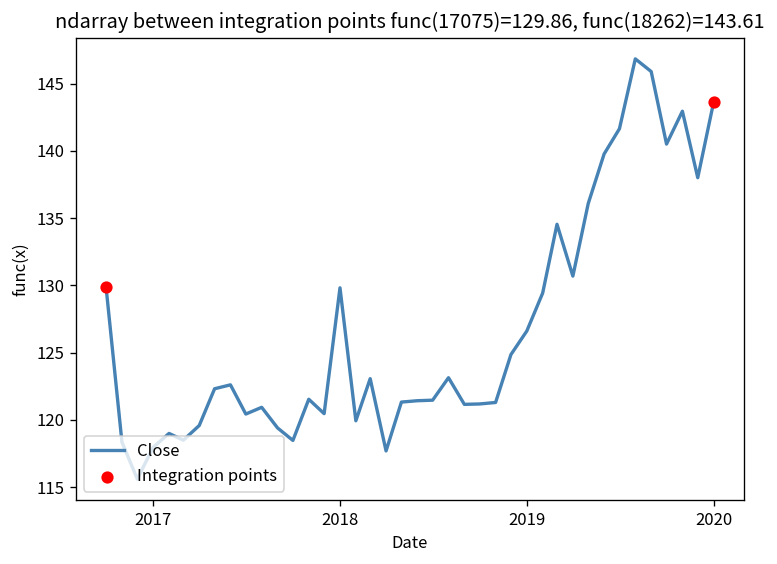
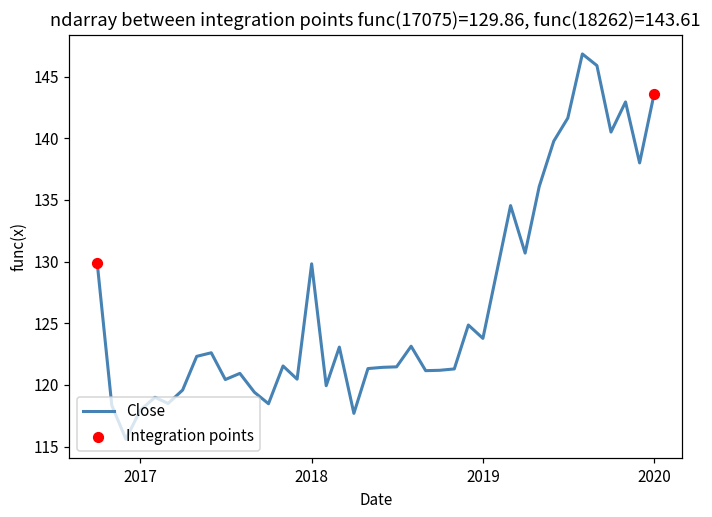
  {
    "Close": {
      "2018": 129.8,
-     "2019": 126.6
+     "2019": 123.8
    }
  }
